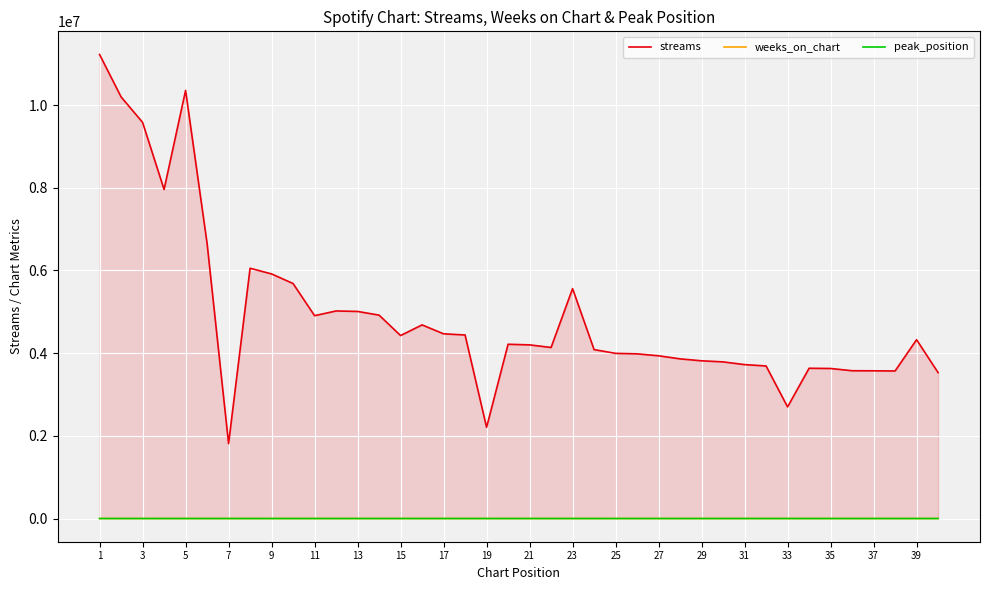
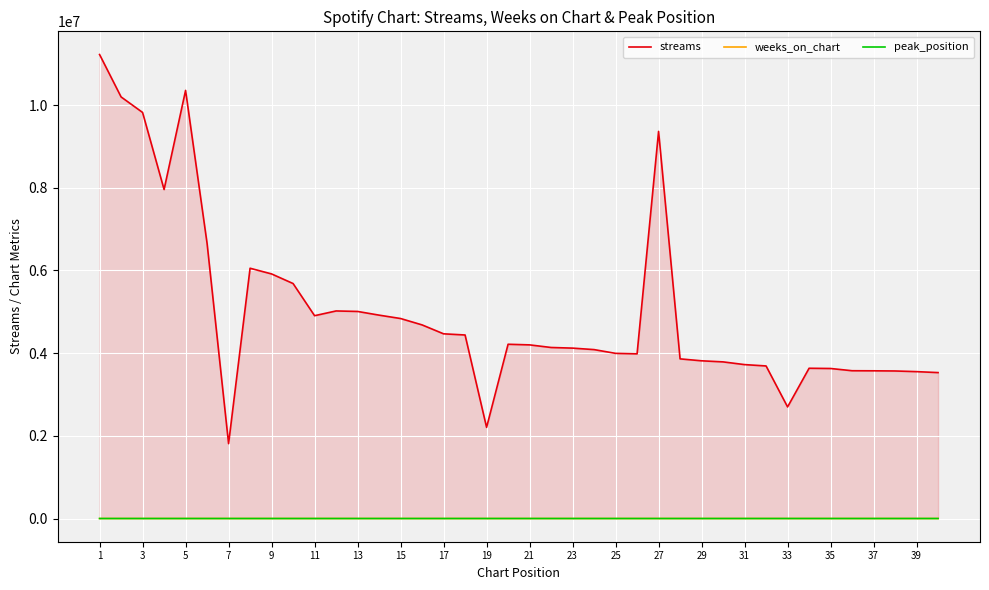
  {
    "streams": {
      "1": 11200000,
-     "3": 9600000,
+     "3": 9800000,
      "5": 10400000,
      "7": 1800000,
      "9": 5900000,
      "11": 4900000,
      "13": 5000000,
-     "15": 4400000,
+     "15": 4800000,
      "17": 4500000,
      "19": 2200000,
      "21": 4200000,
-     "23": 5600000,
+     "23": 4100000,
      "25": 4000000,
-     "27": 3900000,
+     "27": 9400000,
      "29": 3800000,
      "31": 3700000,
      "33": 2700000,
      "35": 3600000,
      "37": 3600000,
-     "39": 4300000
+     "39": 3600000
    },
    "peak_position": {
      "1": 0,
      "3": 0,
      "5": 0,
      "7": 0,
      "9": 0,
      "11": 0,
      "13": 0,
      "15": 0,
      "17": 0,
      "19": 0,
      "21": 0,
      "23": 0,
      "25": 0,
      "27": 0,
      "29": 0,
      "31": 0,
      "33": 0,
      "35": 0,
      "37": 0,
      "39": 0
    }
  }
